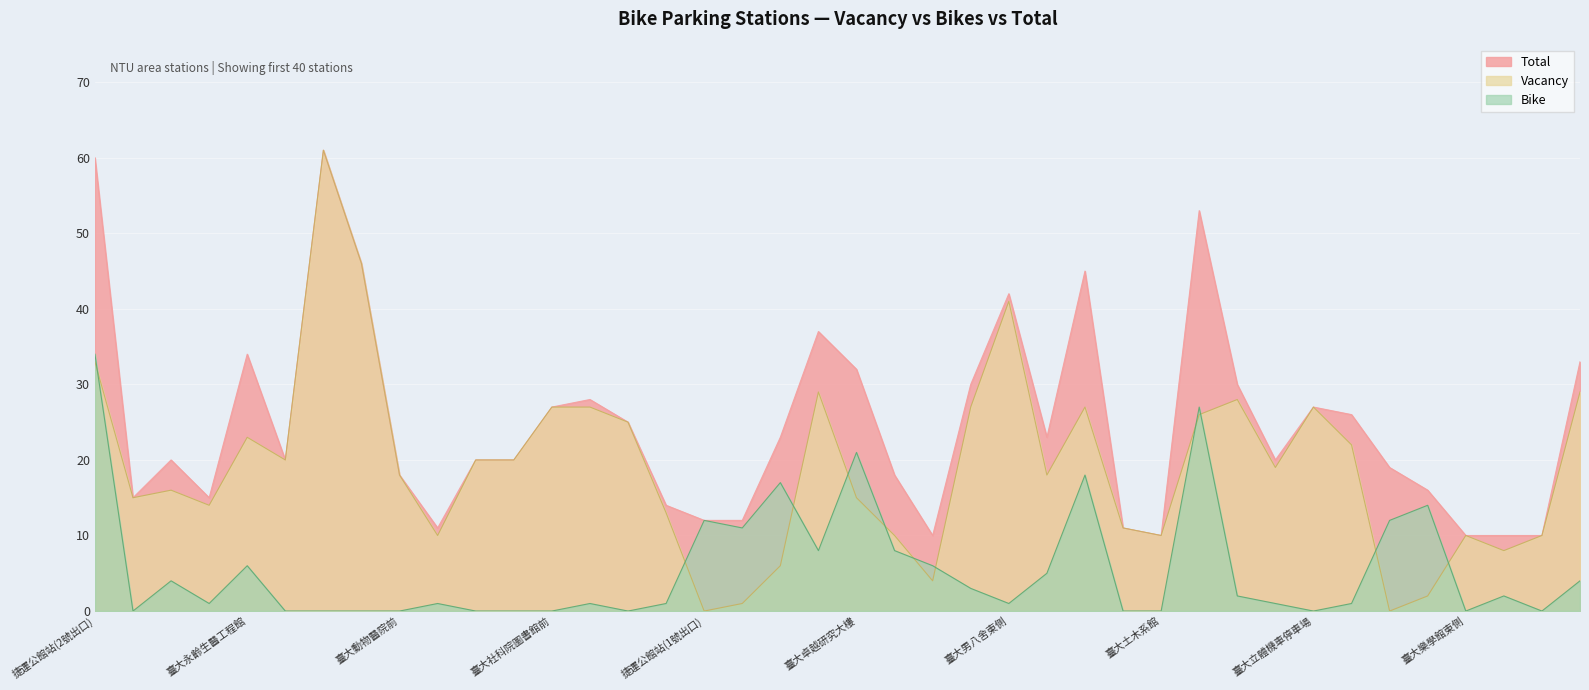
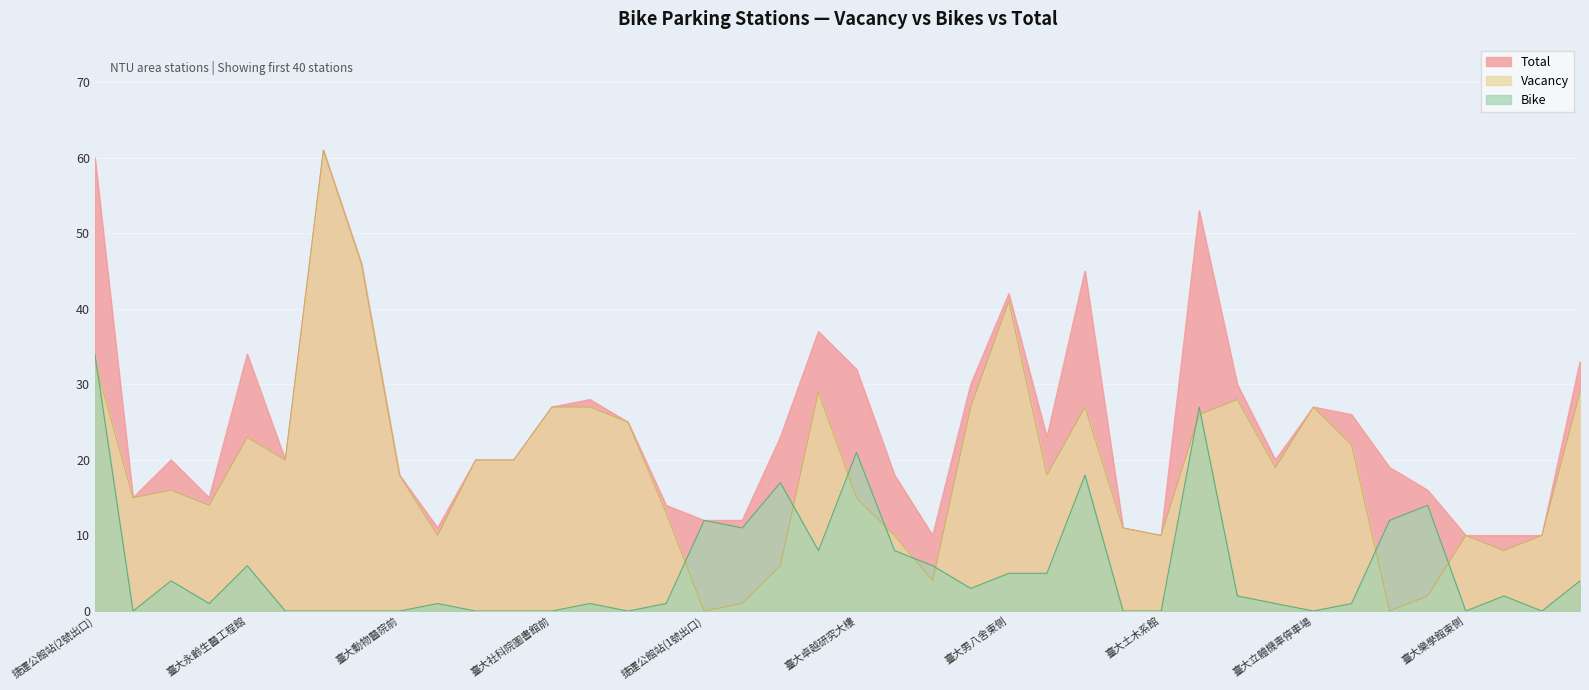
  {
    "Bike": {
      "捷運公館站(2號出口)": 34,
      "臺大永齡生醫工程館": 6,
      "臺大動物醫院前": 0,
      "臺大社科院圖書館前": 0,
      "臺大卓越研究大樓": 21,
-     "臺大男八舍東側": 1,
+     "臺大男八舍東側": 5,
      "臺大土木系館": 0,
      "臺大立體機車停車場": 0,
      "臺大樂學館東側": 0
    }
  }
